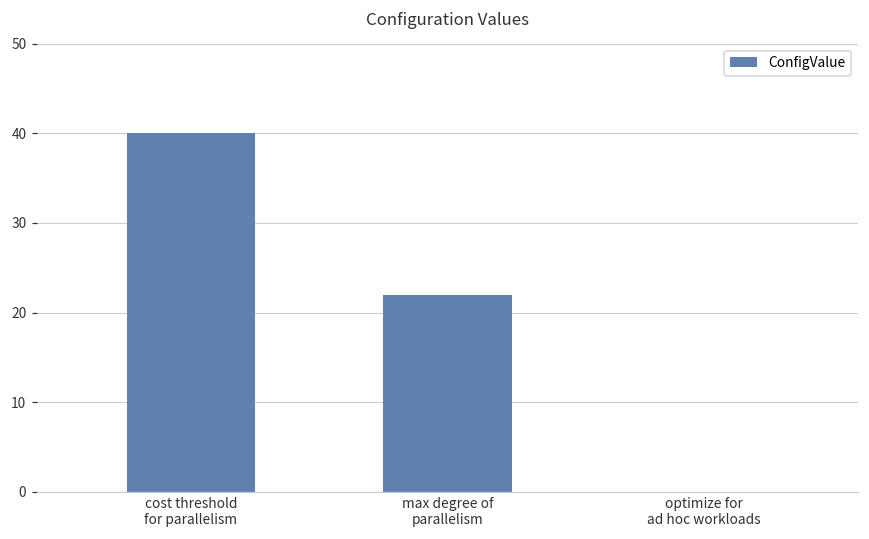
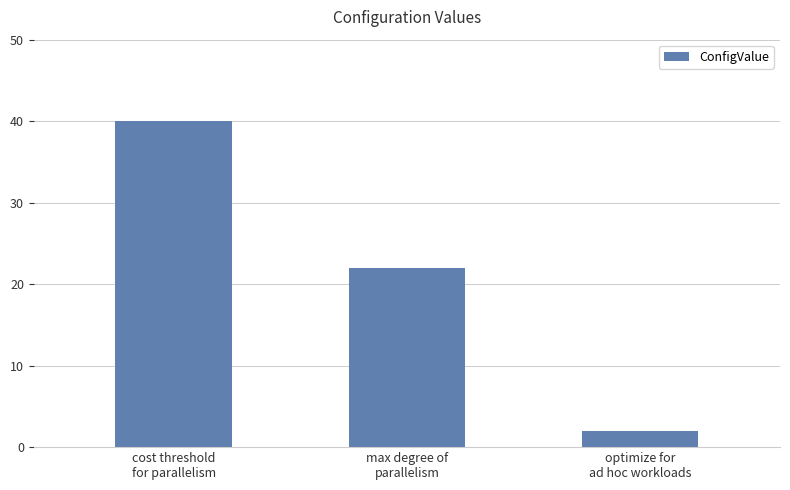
  {
    "cost threshold for parallelism": 40,
    "max degree of parallelism": 22,
-   "optimize for ad hoc workloads": 0
+   "optimize for ad hoc workloads": 2
  }
